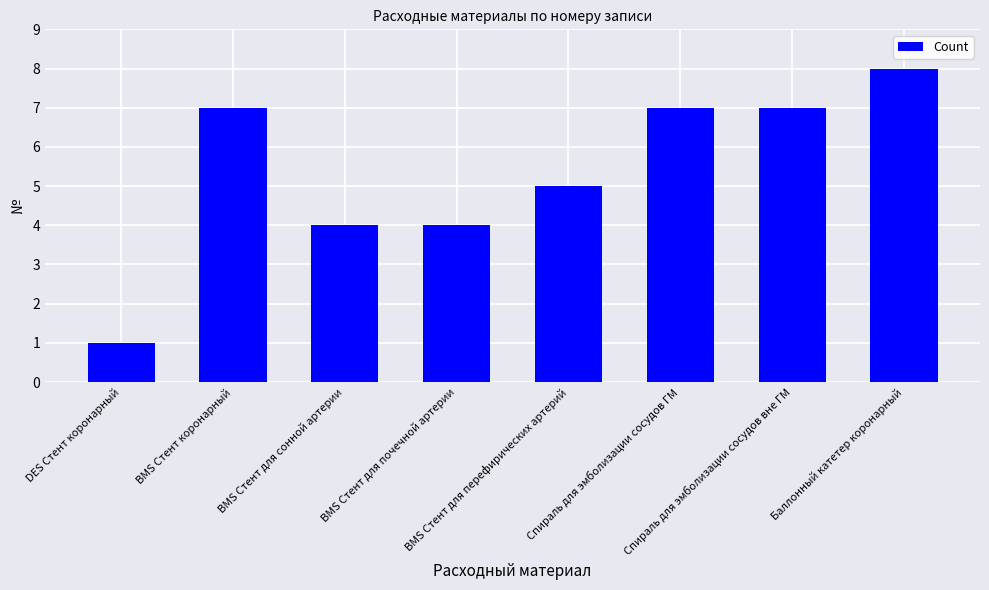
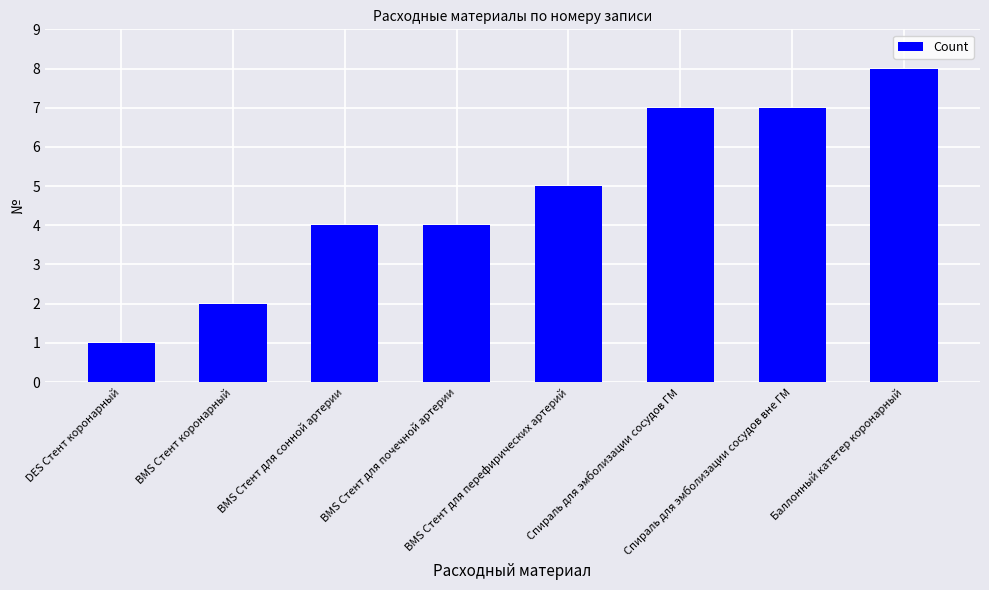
  {
    "DES Стент коронарный": 1,
-   "BMS Стент коронарный": 7,
+   "BMS Стент коронарный": 2,
    "BMS Стент для сонной артерии": 4,
    "BMS Стент для почечной артерии": 4,
    "BMS Стент для перефирических артерий": 5,
    "Спираль для эмболизации сосудов ГМ": 7,
    "Спираль для эмболизации сосудов вне ГМ": 7,
    "Баллонный катетер коронарный": 8
  }
